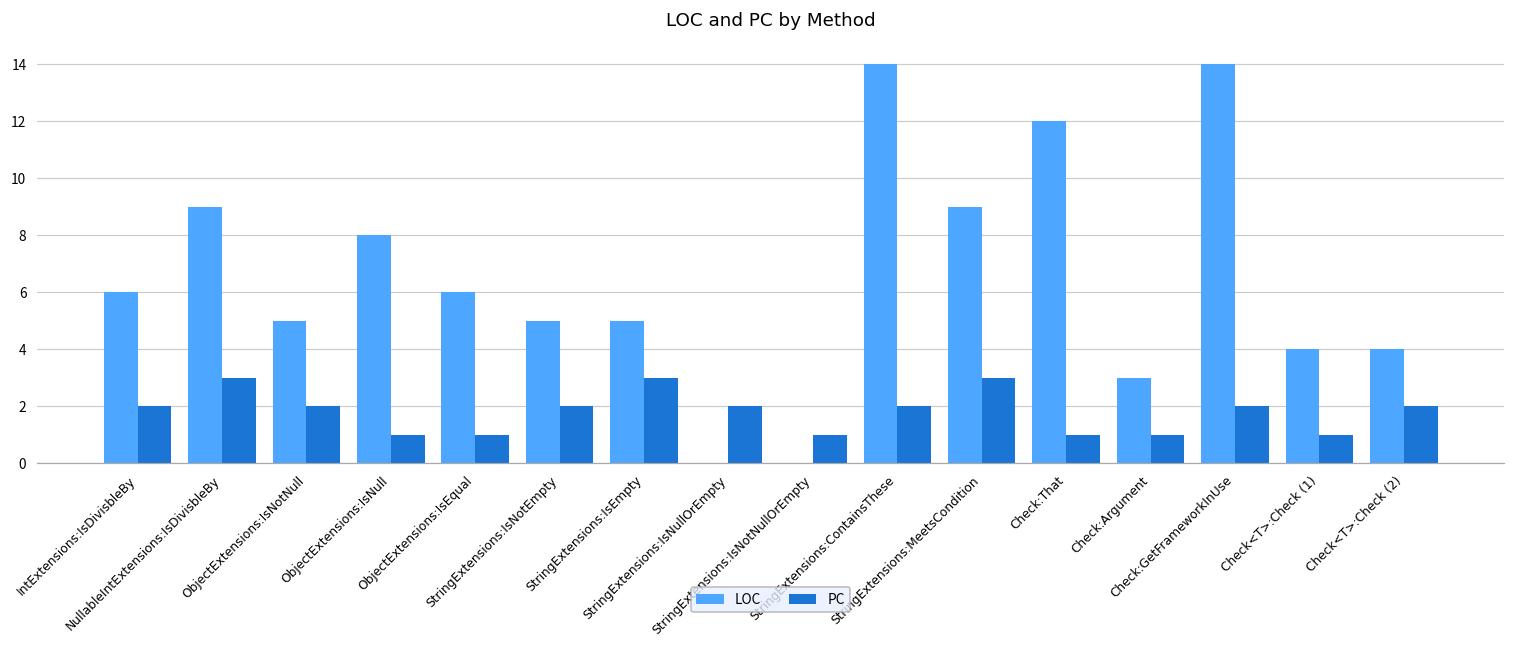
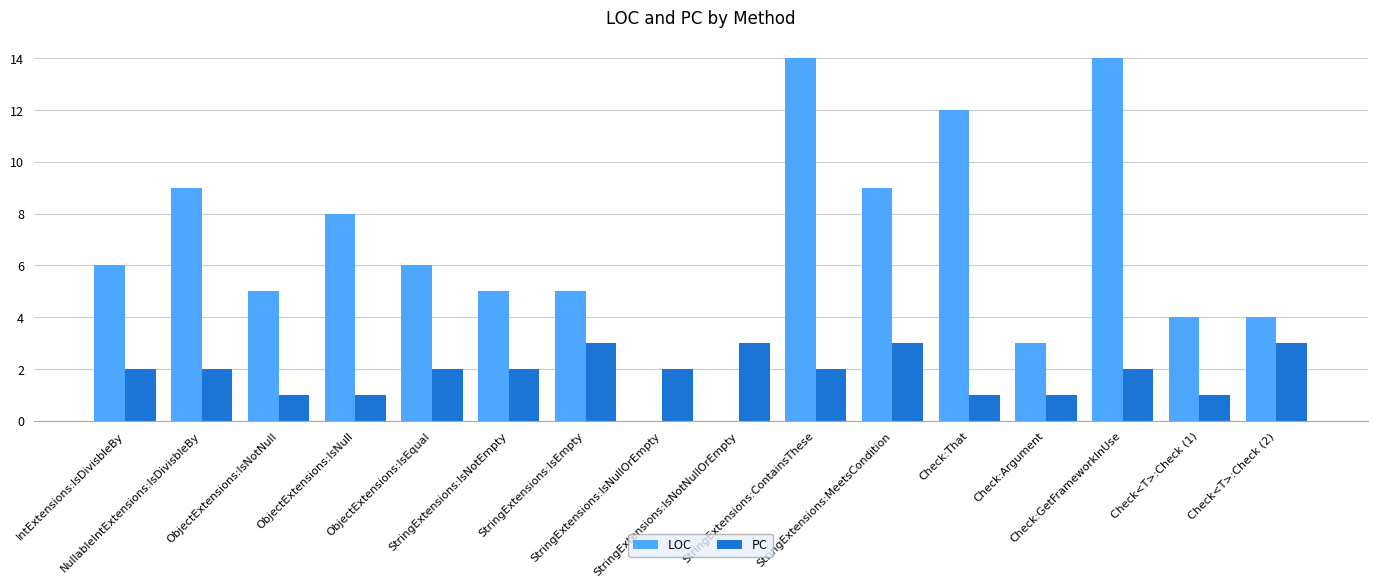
  {
    "LOC": {
      "IntExtensions:IsDivisbleBy": 6,
      "NullableIntExtensions:IsDivisbleBy": 9,
      "ObjectExtensions:IsNotNull": 5,
      "ObjectExtensions:IsNull": 8,
      "ObjectExtensions:IsEqual": 6,
      "StringExtensions:IsNotEmpty": 5,
      "StringExtensions:IsEmpty": 5,
      "StringExtensions:IsNullOrEmpty": 0,
      "StringExtensions:IsNotNullOrEmpty": 0,
      "StringExtensions:ContainsThese": 14,
      "StringExtensions:MeetsCondition": 9,
      "Check:That": 12,
      "Check:Argument": 3,
      "Check:GetFrameworkInUse": 14,
      "Check<T>:Check (1)": 4,
      "Check<T>:Check (2)": 4
    },
    "PC": {
      "IntExtensions:IsDivisbleBy": 2,
-     "NullableIntExtensions:IsDivisbleBy": 3,
-     "ObjectExtensions:IsNotNull": 2,
+     "NullableIntExtensions:IsDivisbleBy": 2,
+     "ObjectExtensions:IsNotNull": 1,
      "ObjectExtensions:IsNull": 1,
-     "ObjectExtensions:IsEqual": 1,
+     "ObjectExtensions:IsEqual": 2,
      "StringExtensions:IsNotEmpty": 2,
      "StringExtensions:IsEmpty": 3,
      "StringExtensions:IsNullOrEmpty": 2,
-     "StringExtensions:IsNotNullOrEmpty": 1,
+     "StringExtensions:IsNotNullOrEmpty": 3,
      "StringExtensions:ContainsThese": 2,
      "StringExtensions:MeetsCondition": 3,
      "Check:That": 1,
      "Check:Argument": 1,
      "Check:GetFrameworkInUse": 2,
      "Check<T>:Check (1)": 1,
-     "Check<T>:Check (2)": 2
+     "Check<T>:Check (2)": 3
    }
  }
